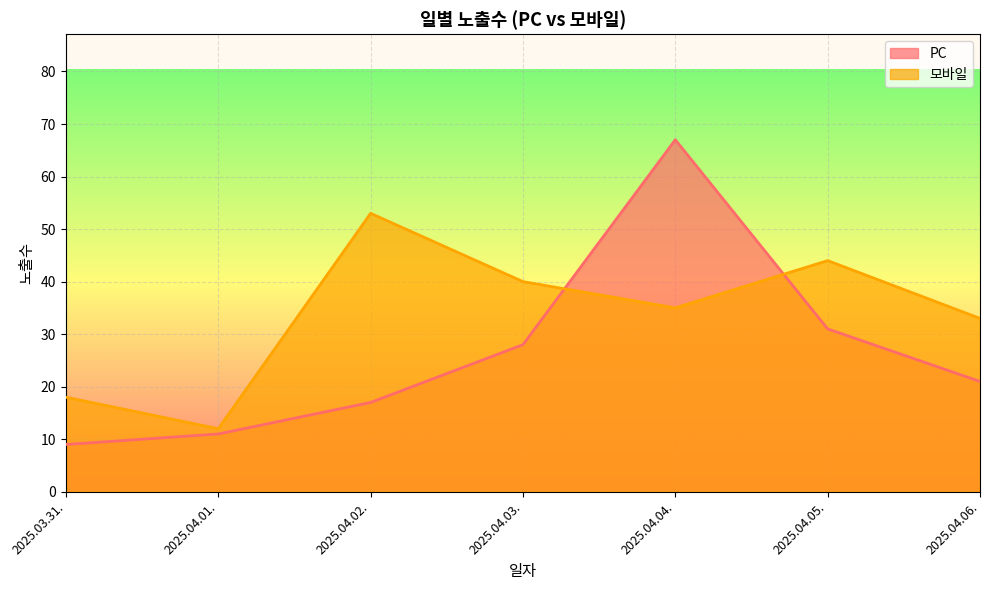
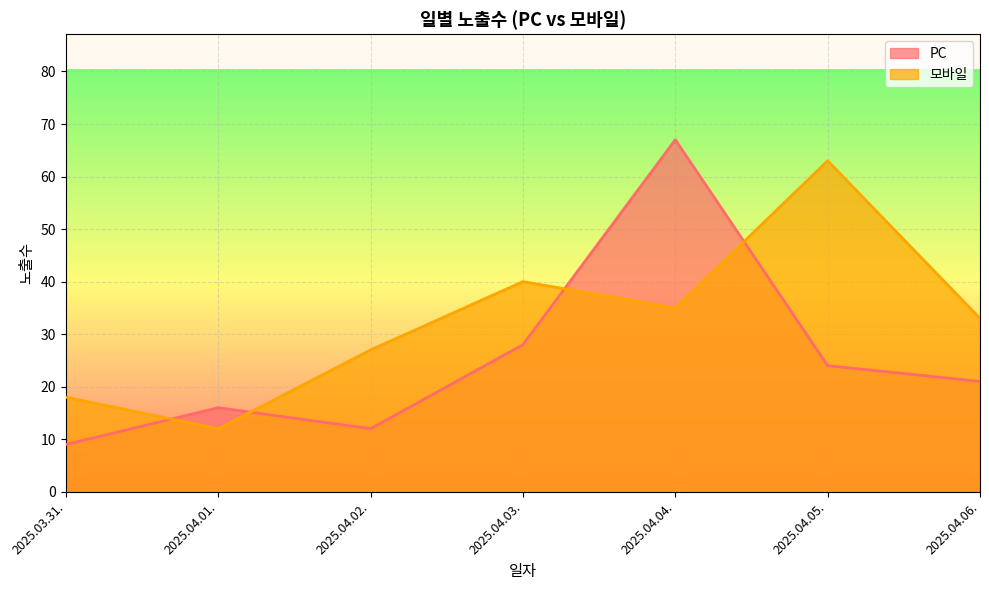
  {
    "PC": {
      "2025.03.31.": 9,
-     "2025.04.01.": 11,
-     "2025.04.02.": 17,
+     "2025.04.01.": 16,
+     "2025.04.02.": 12,
      "2025.04.03.": 28,
      "2025.04.04.": 67,
-     "2025.04.05.": 31,
+     "2025.04.05.": 24,
      "2025.04.06.": 21
    },
    "모바일": {
      "2025.03.31.": 18,
      "2025.04.01.": 12,
-     "2025.04.02.": 53,
+     "2025.04.02.": 27,
      "2025.04.03.": 40,
      "2025.04.04.": 35,
-     "2025.04.05.": 44,
+     "2025.04.05.": 63,
      "2025.04.06.": 33
    }
  }
